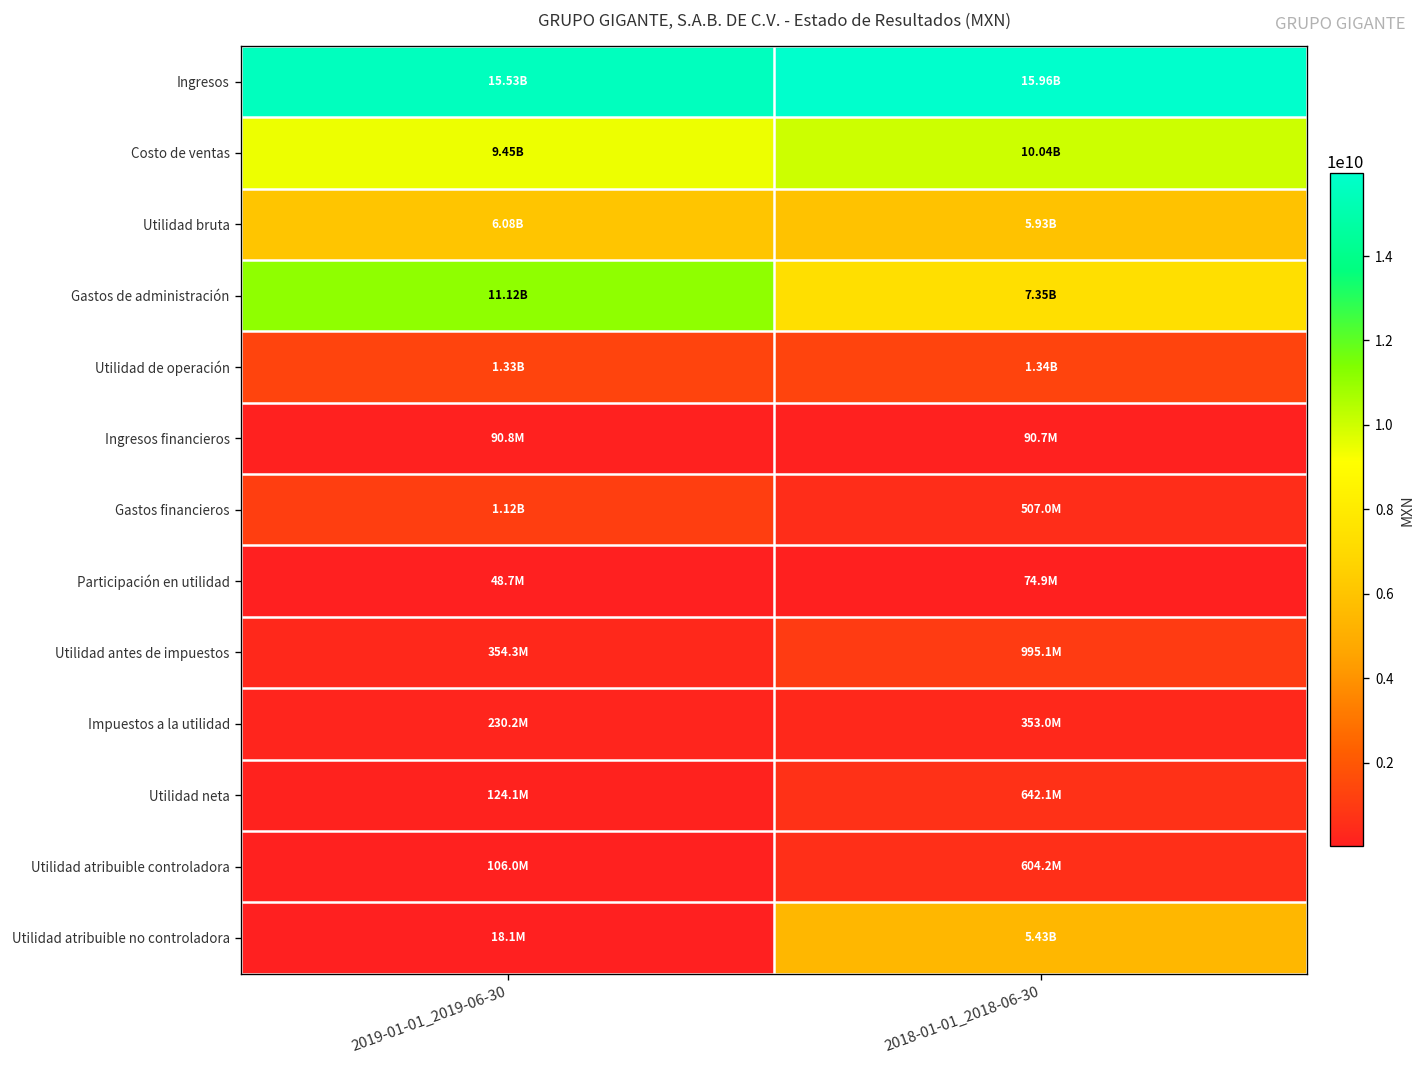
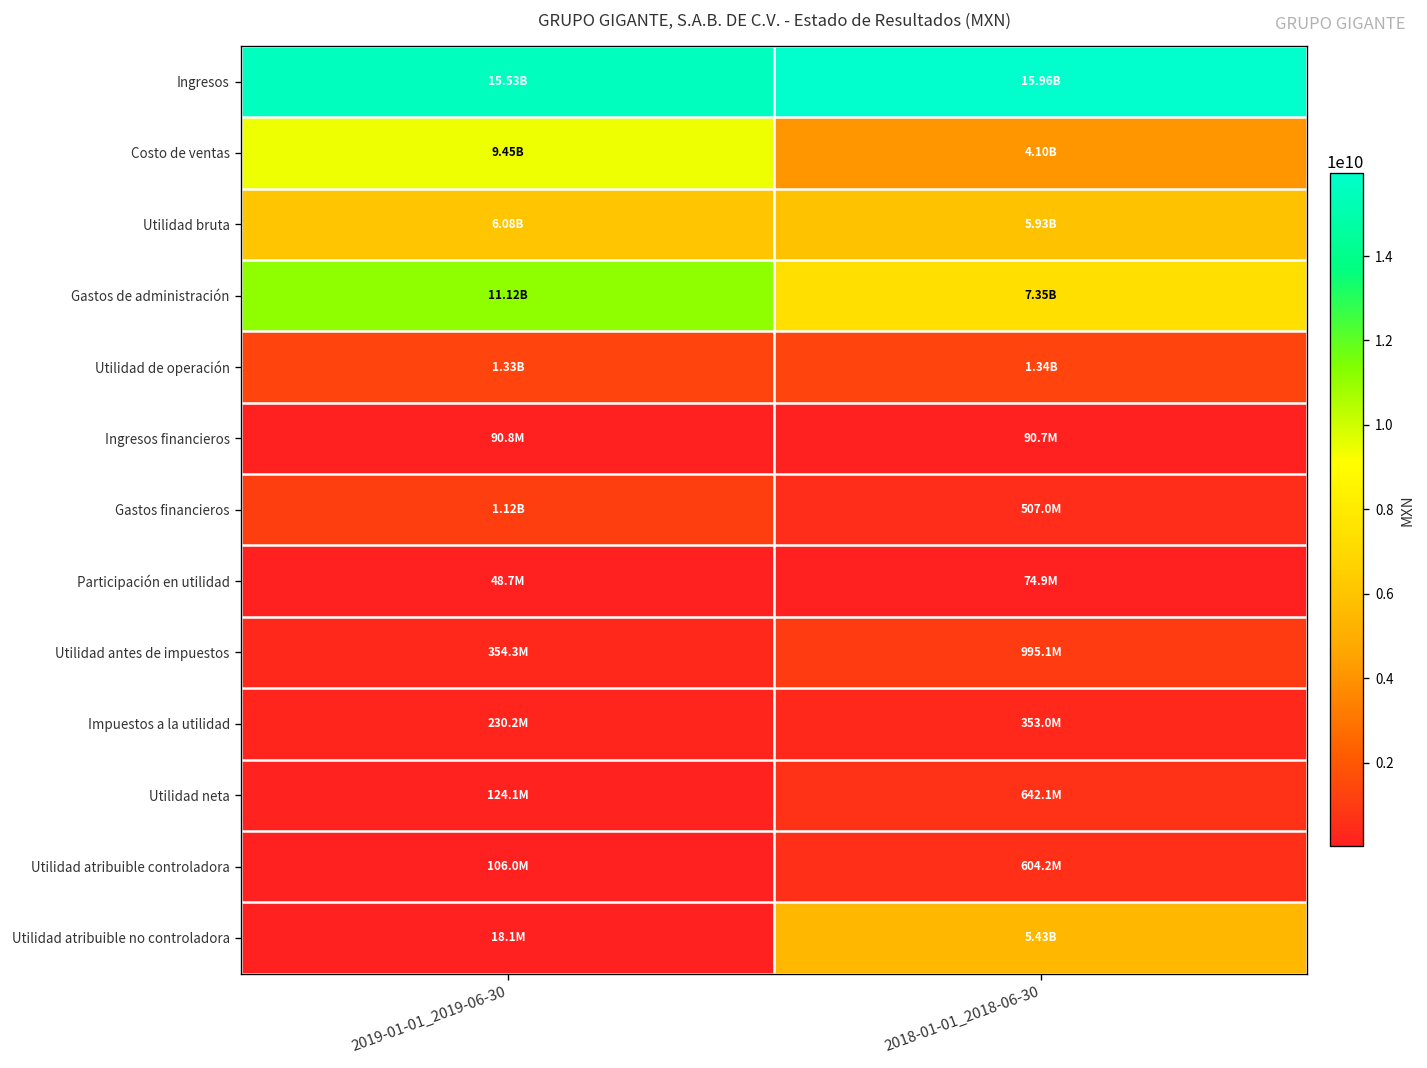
  {
    "Ingresos": {
      "2019-01-01_2019-06-30": "15.53B",
      "2018-01-01_2018-06-30": "15.96B"
    },
    "Costo de ventas": {
      "2019-01-01_2019-06-30": "9.45B",
-     "2018-01-01_2018-06-30": "10.04B"
+     "2018-01-01_2018-06-30": "4.10B"
    },
    "Utilidad bruta": {
      "2019-01-01_2019-06-30": "6.08B",
      "2018-01-01_2018-06-30": "5.93B"
    },
    "Gastos de administración": {
      "2019-01-01_2019-06-30": "11.12B",
      "2018-01-01_2018-06-30": "7.35B"
    },
    "Utilidad de operación": {
      "2019-01-01_2019-06-30": "1.33B",
      "2018-01-01_2018-06-30": "1.34B"
    },
    "Ingresos financieros": {
      "2019-01-01_2019-06-30": "90.8M",
      "2018-01-01_2018-06-30": "90.7M"
    },
    "Gastos financieros": {
      "2019-01-01_2019-06-30": "1.12B",
      "2018-01-01_2018-06-30": "507.0M"
    },
    "Participación en utilidad": {
      "2019-01-01_2019-06-30": "48.7M",
      "2018-01-01_2018-06-30": "74.9M"
    },
    "Utilidad antes de impuestos": {
      "2019-01-01_2019-06-30": "354.3M",
      "2018-01-01_2018-06-30": "995.1M"
    },
    "Impuestos a la utilidad": {
      "2019-01-01_2019-06-30": "230.2M",
      "2018-01-01_2018-06-30": "353.0M"
    },
    "Utilidad neta": {
      "2019-01-01_2019-06-30": "124.1M",
      "2018-01-01_2018-06-30": "642.1M"
    },
    "Utilidad atribuible controladora": {
      "2019-01-01_2019-06-30": "106.0M",
      "2018-01-01_2018-06-30": "604.2M"
    },
    "Utilidad atribuible no controladora": {
      "2019-01-01_2019-06-30": "18.1M",
      "2018-01-01_2018-06-30": "5.43B"
    }
  }
